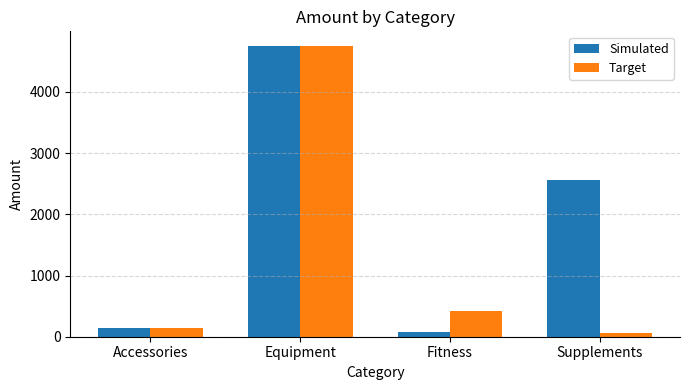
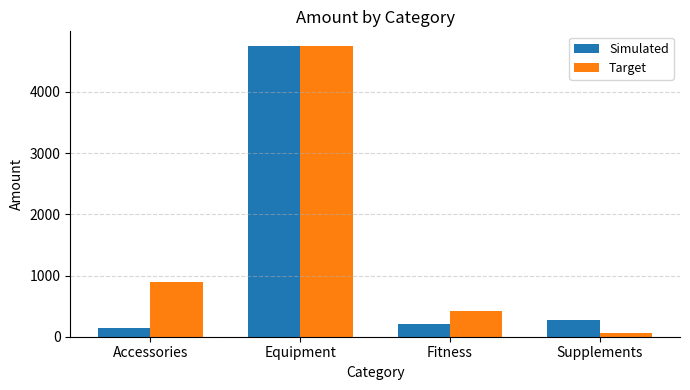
  {
    "Simulated": {
      "Accessories": 100,
      "Equipment": 4800,
-     "Fitness": 100,
-     "Supplements": 2600
+     "Fitness": 200,
+     "Supplements": 300
    },
    "Target": {
-     "Accessories": 100,
+     "Accessories": 900,
      "Equipment": 4800,
      "Fitness": 400,
      "Supplements": 100
    }
  }
